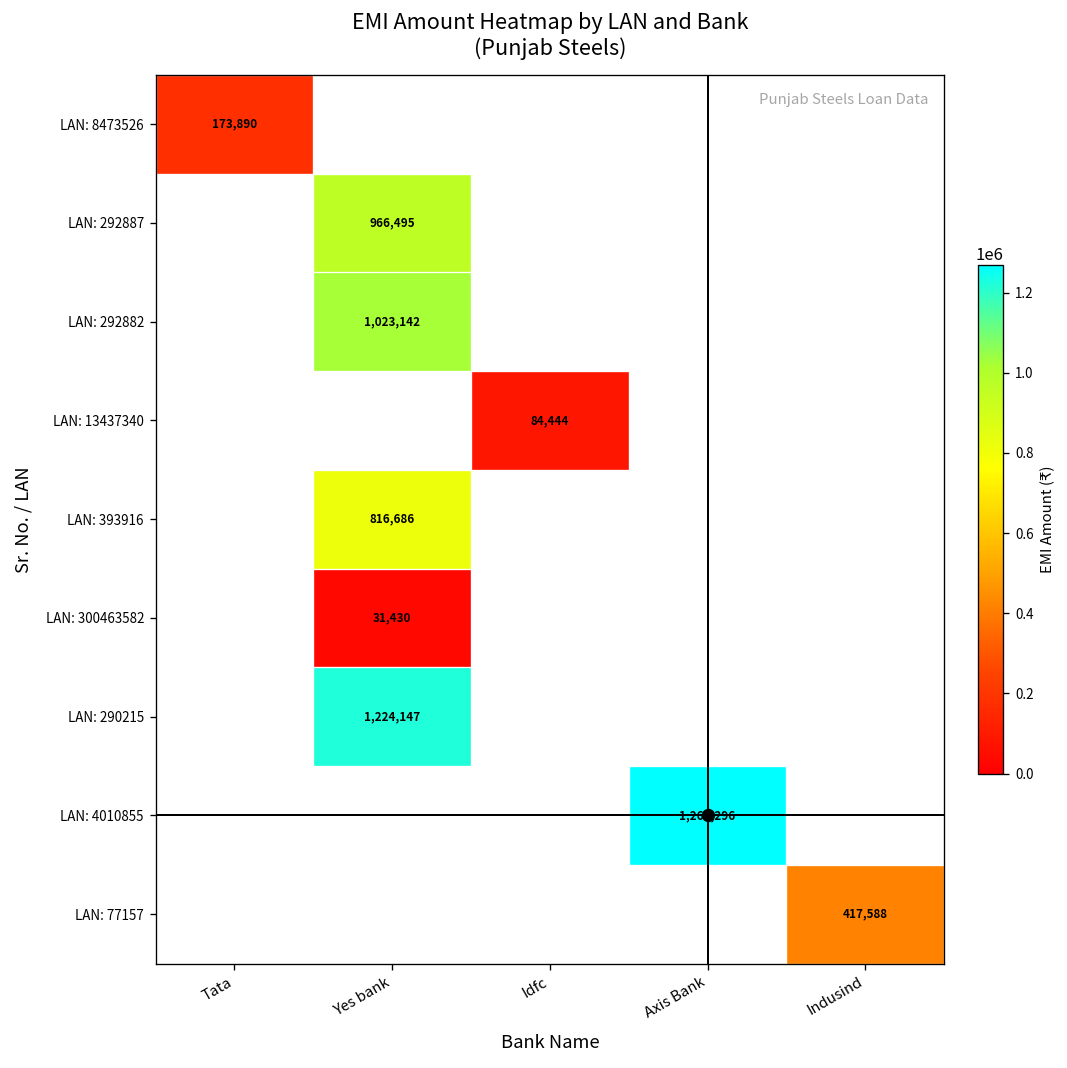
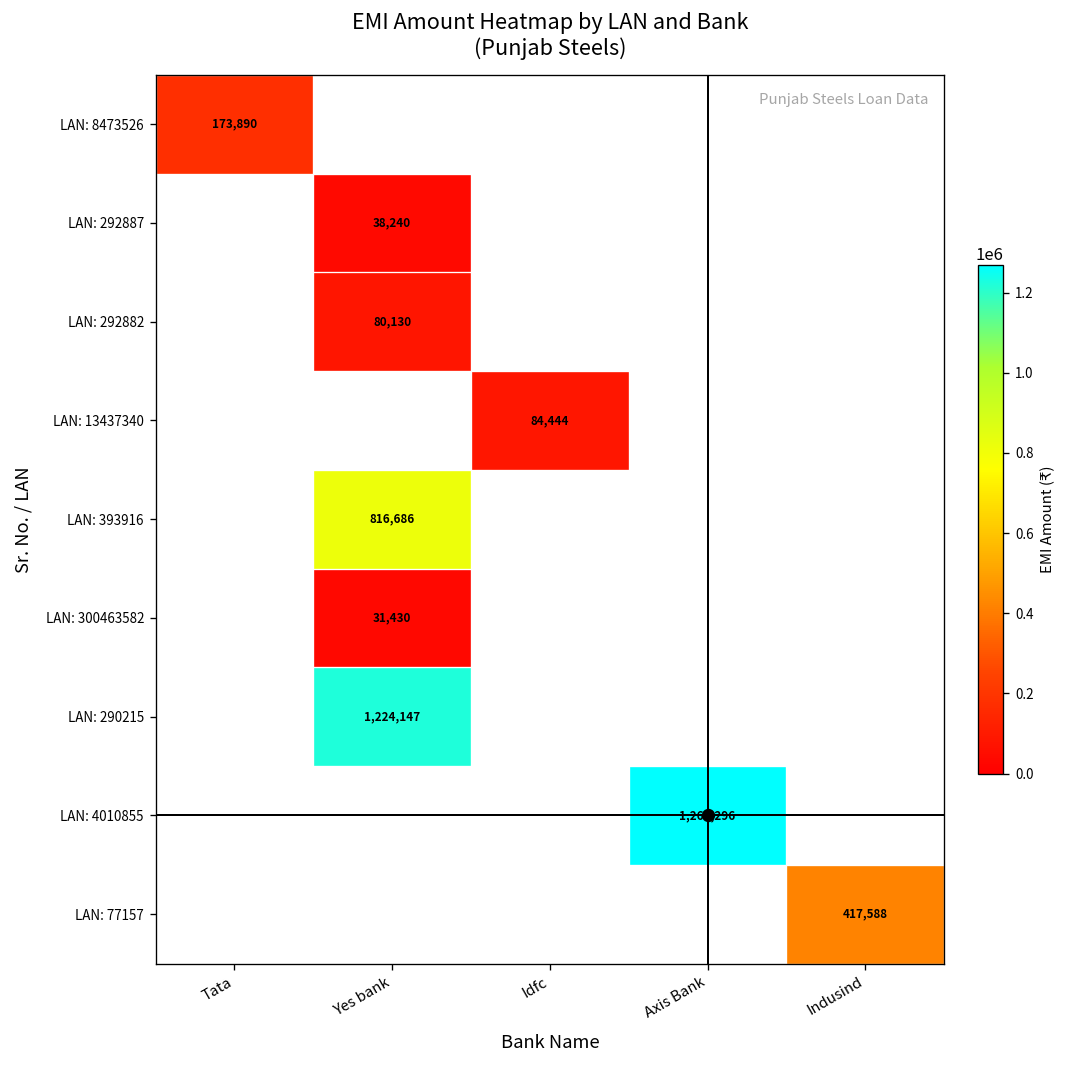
  {
    "LAN: 8473526": {
      "Tata": "173,890"
    },
    "LAN: 292887": {
-     "Yes bank": "966,495"
+     "Yes bank": "38,240"
    },
    "LAN: 292882": {
-     "Yes bank": "1,023,142"
+     "Yes bank": "80,130"
    },
    "LAN: 13437340": {
      "Idfc": "84,444"
    },
    "LAN: 393916": {
      "Yes bank": "816,686"
    },
    "LAN: 300463582": {
      "Yes bank": "31,430"
    },
    "LAN: 290215": {
      "Yes bank": "1,224,147"
    },
    "LAN: 77157": {
      "Indusind": "417,588"
    }
  }
